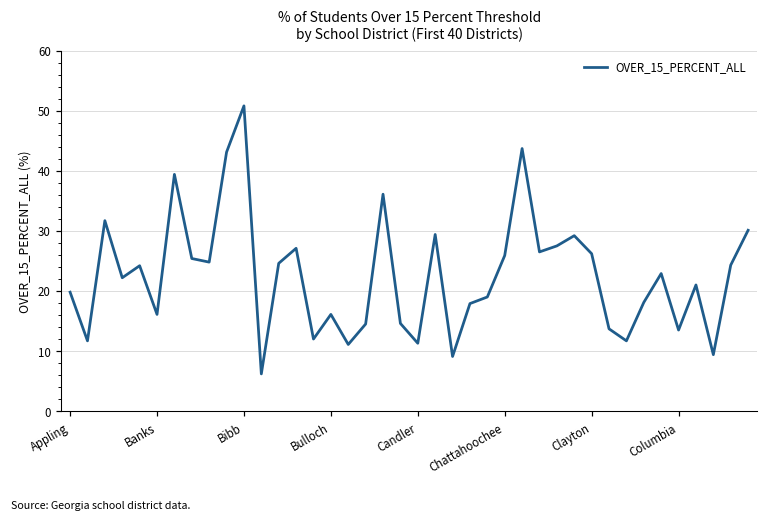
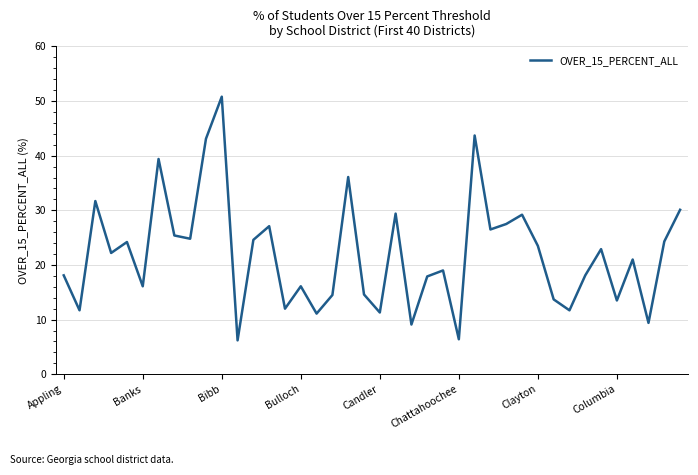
  {
-   "Appling": 20,
+   "Appling": 18,
    "Banks": 16,
    "Bibb": 51,
    "Bulloch": 16,
    "Candler": 11,
-   "Chattahoochee": 26,
-   "Clayton": 26,
+   "Chattahoochee": 6,
+   "Clayton": 24,
    "Columbia": 14
  }
